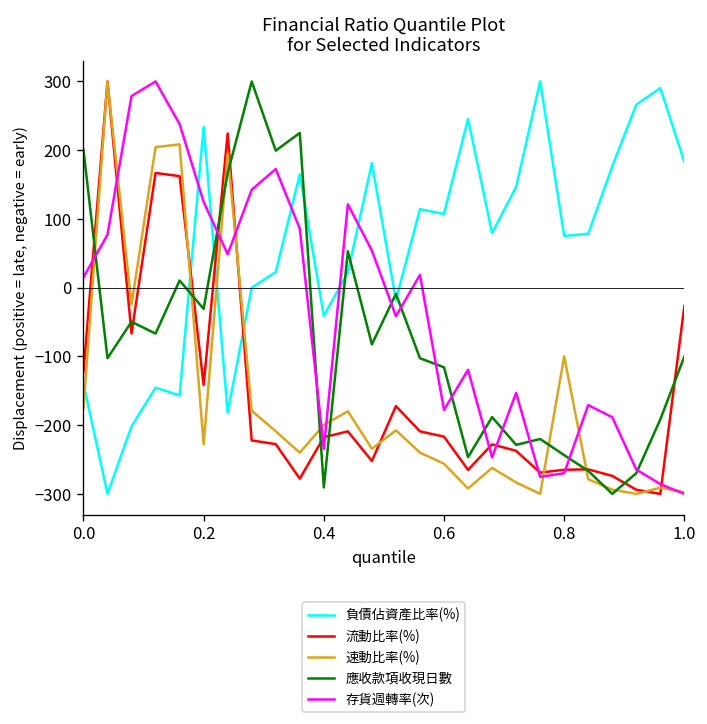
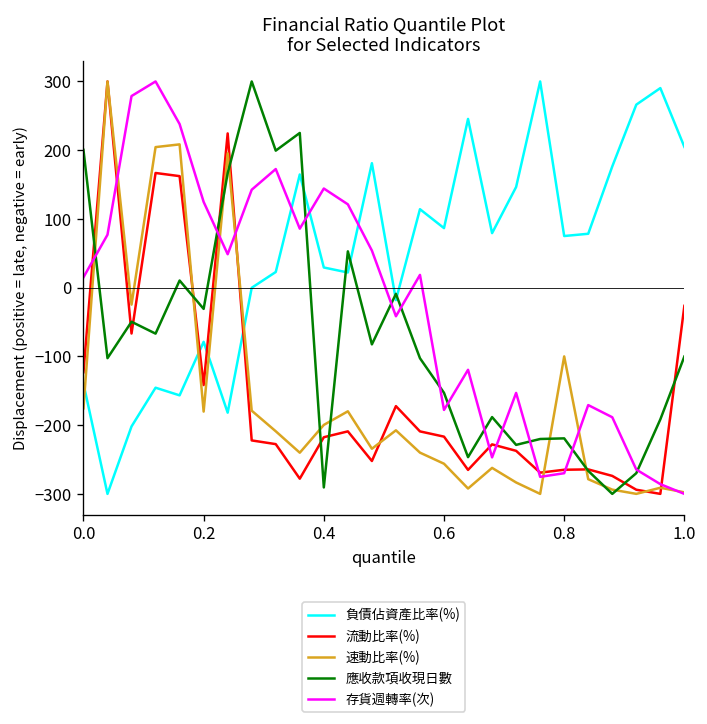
  {
    "負債佔資產比率(%)": {
      "0.0": -140,
-     "0.2": 230,
-     "0.4": -40,
-     "0.6": 110,
+     "0.2": -80,
+     "0.4": 30,
+     "0.6": 90,
      "0.8": 80,
-     "1.0": 180
+     "1.0": 200
    },
    "流動比率(%)": {
      "0.0": -120,
      "0.2": -140,
      "0.4": -220,
      "0.6": -220,
      "0.8": -260,
      "1.0": -30
    },
    "速動比率(%)": {
      "0.0": -180,
-     "0.2": -230,
+     "0.2": -180,
      "0.4": -200,
      "0.6": -260,
      "0.8": -100
    },
    "應收款項收現日數": {
      "0.0": 200,
      "0.2": -30,
      "0.4": -290,
-     "0.6": -120,
-     "0.8": -240,
+     "0.6": -150,
+     "0.8": -220,
      "1.0": -100
    },
    "存貨週轉率(次)": {
      "0.0": 20,
      "0.2": 120,
-     "0.4": -230,
+     "0.4": 140,
      "0.6": -180,
      "0.8": -270
    }
  }
